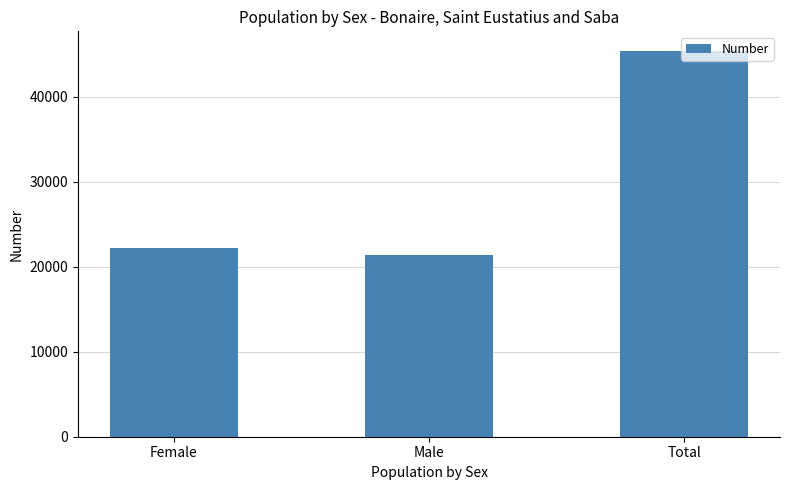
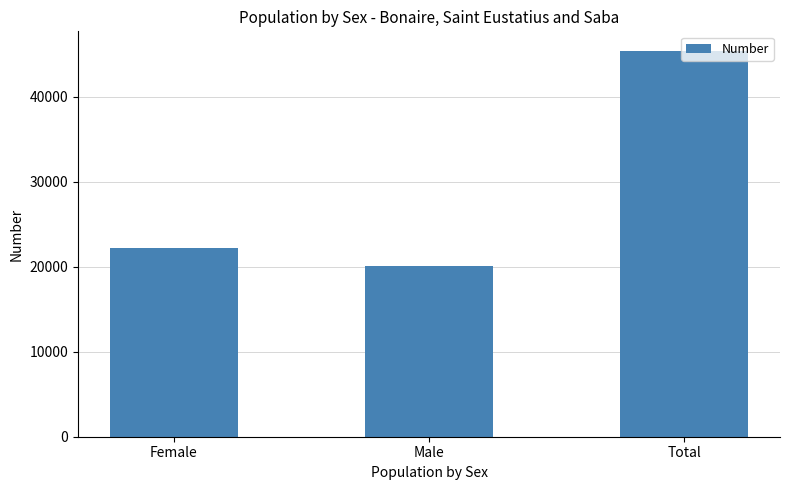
  {
    "Female": 22000,
-   "Male": 21000
+   "Male": 20000
  }
